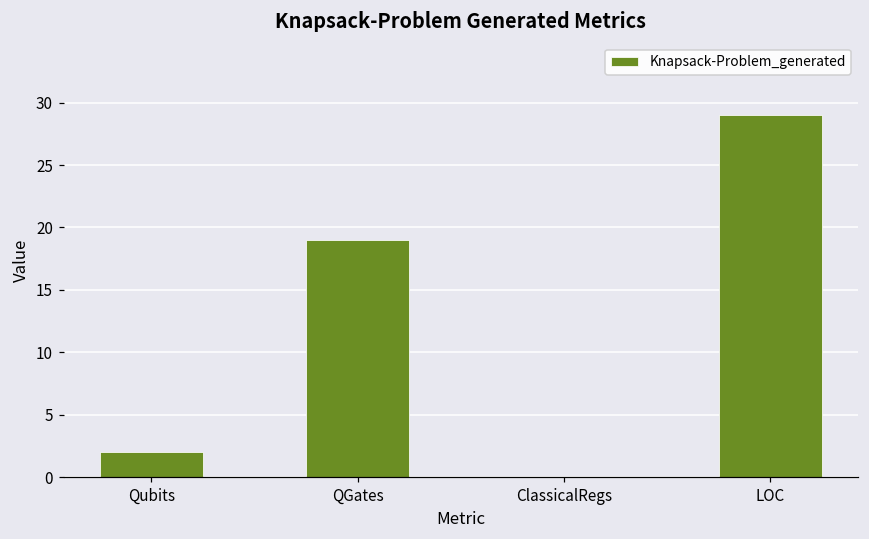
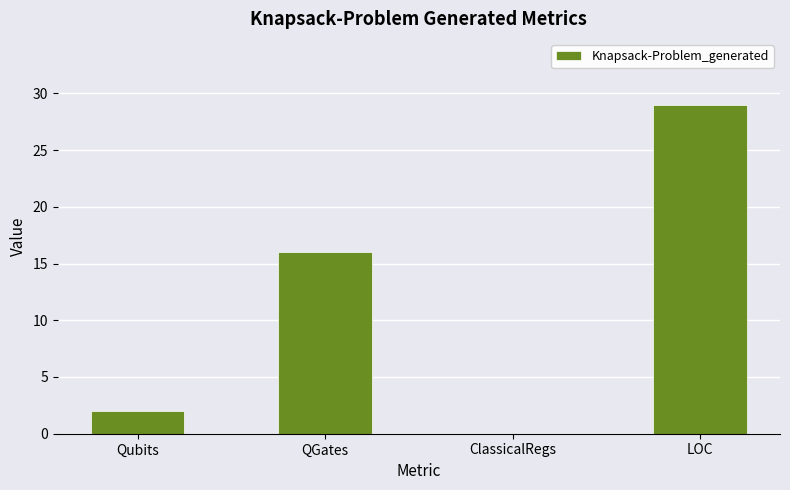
  {
    "Qubits": 2,
-   "QGates": 19,
+   "QGates": 16,
    "ClassicalRegs": 0,
    "LOC": 29
  }
